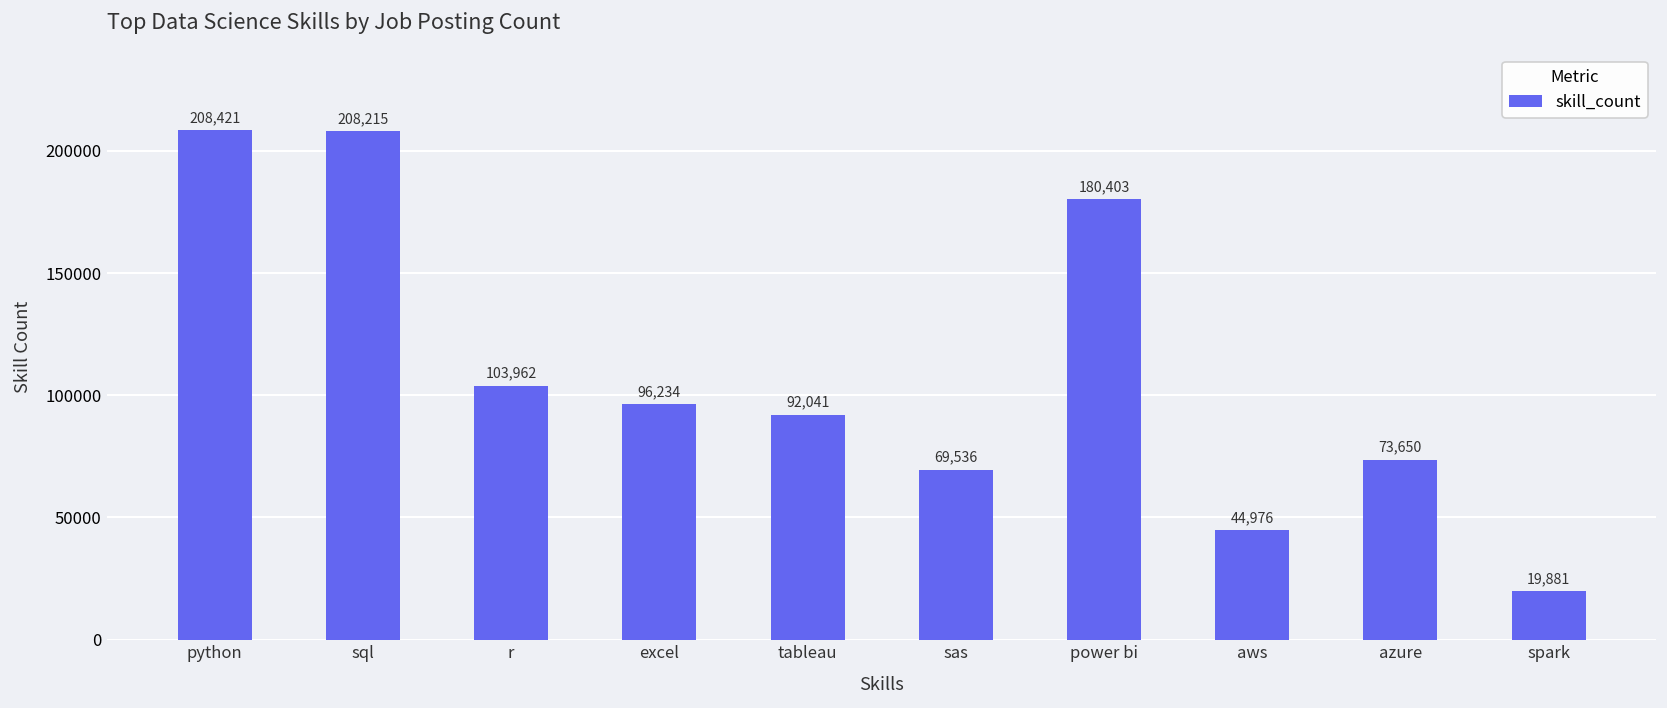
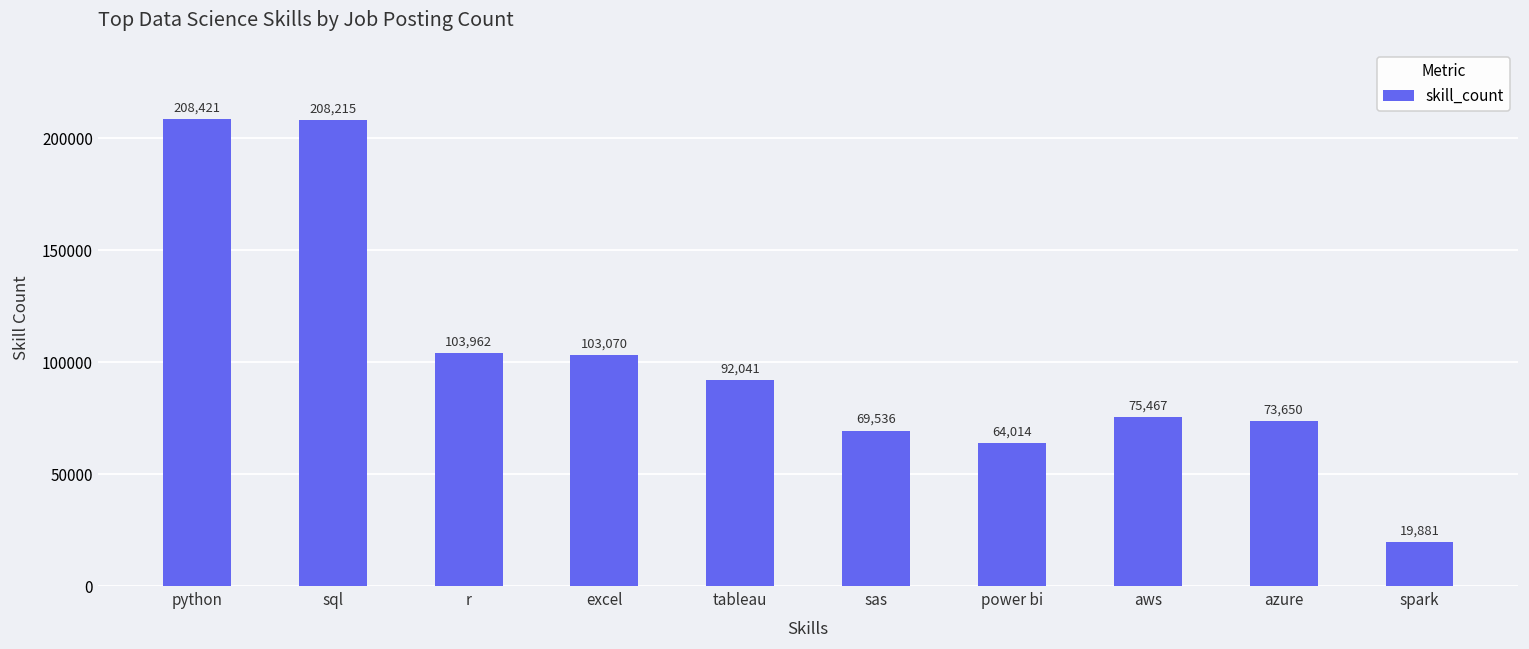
  {
    "python": "208,421",
    "sql": "208,215",
    "r": "103,962",
-   "excel": "96,234",
+   "excel": "103,070",
    "tableau": "92,041",
    "sas": "69,536",
-   "power bi": "180,403",
-   "aws": "44,976",
+   "power bi": "64,014",
+   "aws": "75,467",
    "azure": "73,650",
    "spark": "19,881"
  }
